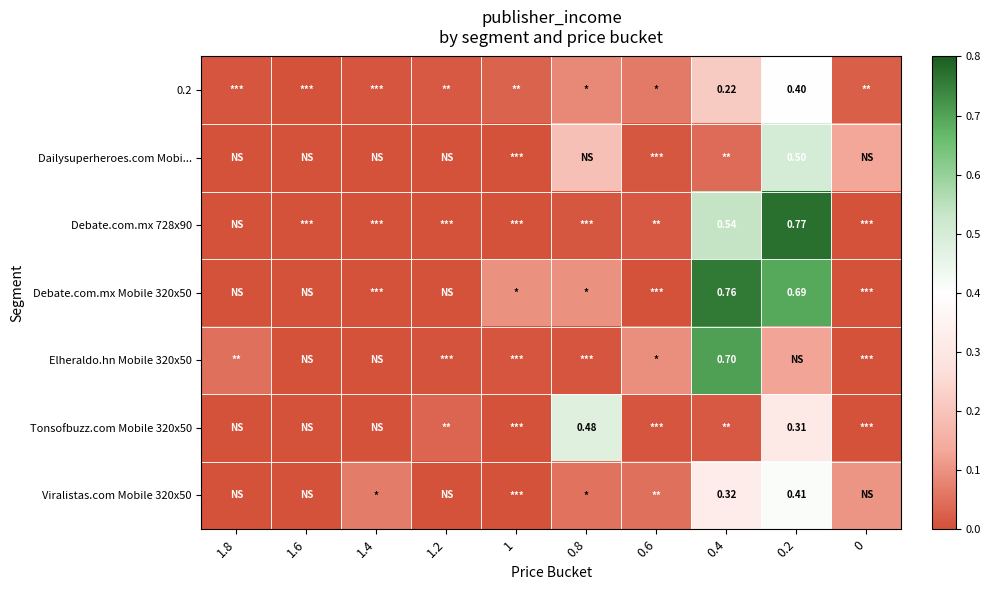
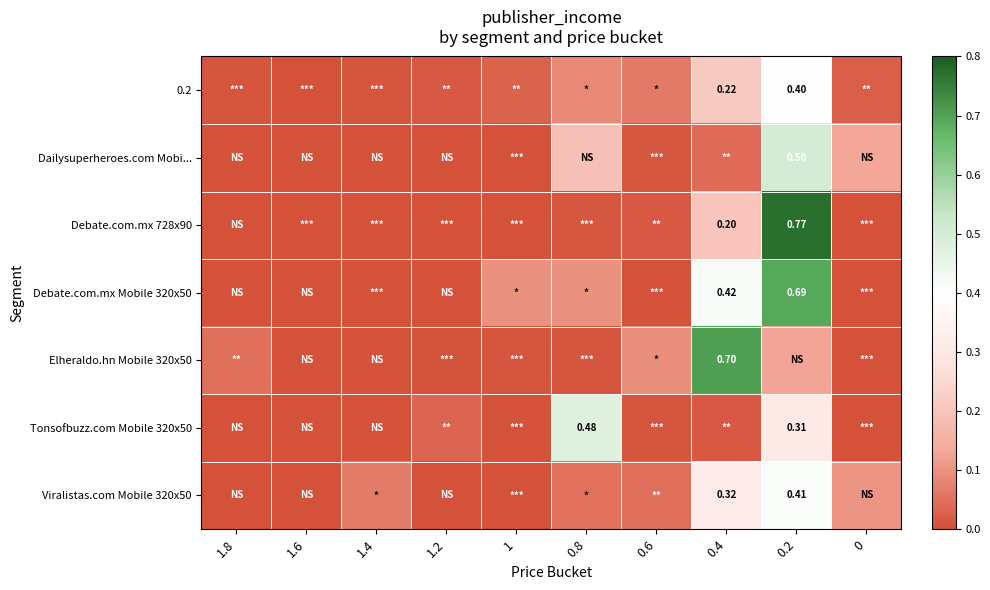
  {
    "0.2": {
      "0.4": 0.22,
      "0.2": 0.40
    },
    "Debate.com.mx 728x90": {
-     "0.4": 0.54,
+     "0.4": 0.20,
      "0.2": 0.77
    },
    "Debate.com.mx Mobile 320x50": {
-     "0.4": 0.76,
+     "0.4": 0.42,
      "0.2": 0.69
    },
    "Elheraldo.hn Mobile 320x50": {
      "0.4": 0.70
    },
    "Tonsofbuzz.com Mobile 320x50": {
      "0.8": 0.48,
      "0.2": 0.31
    },
    "Viralistas.com Mobile 320x50": {
      "0.4": 0.32,
      "0.2": 0.41
    }
  }
